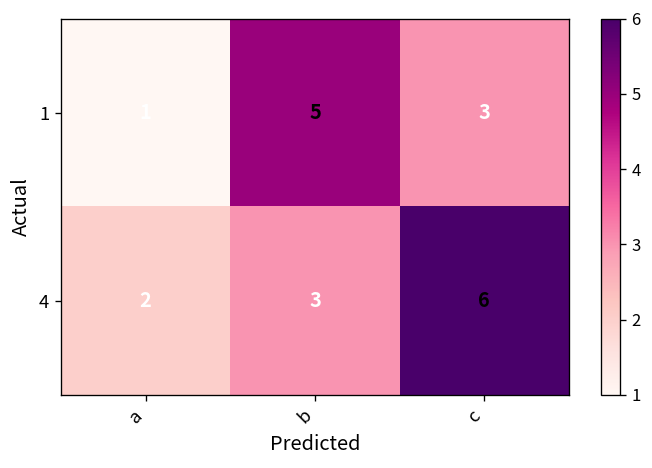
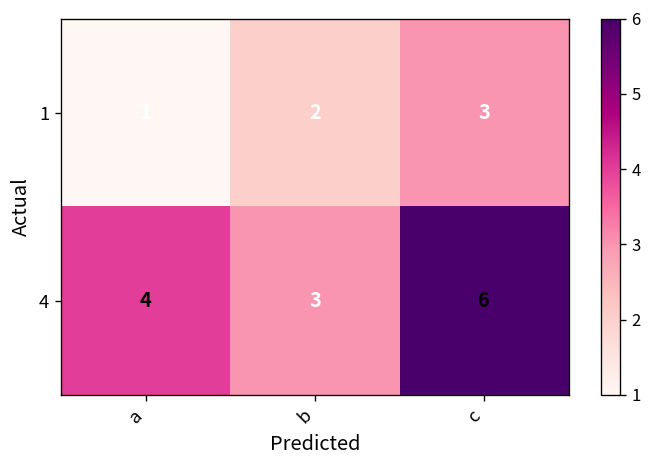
  {
    "1": {
-     "b": 5,
+     "b": 2,
      "c": 3
    },
    "4": {
-     "a": 2,
+     "a": 4,
      "b": 3,
      "c": 6
    }
  }
